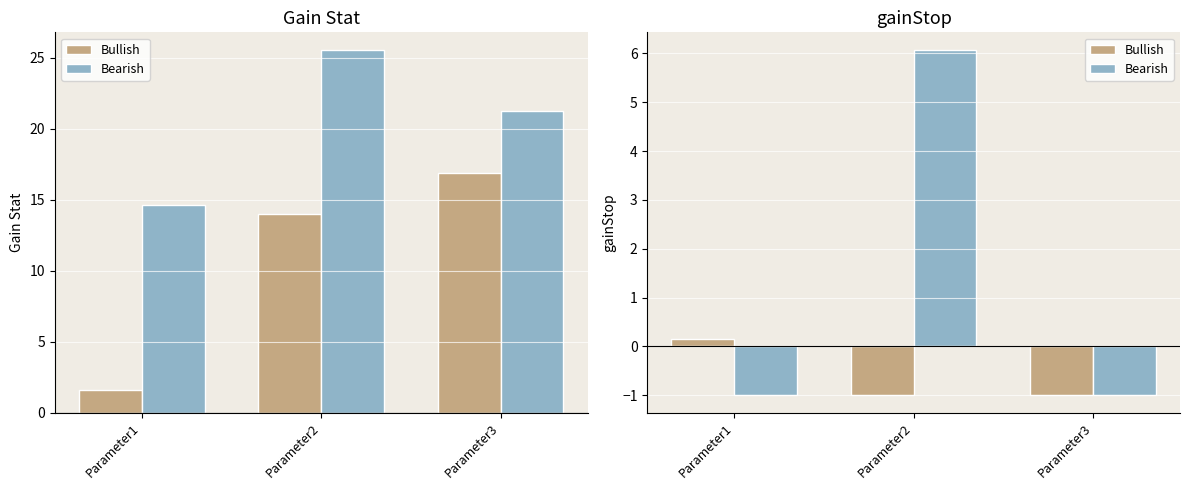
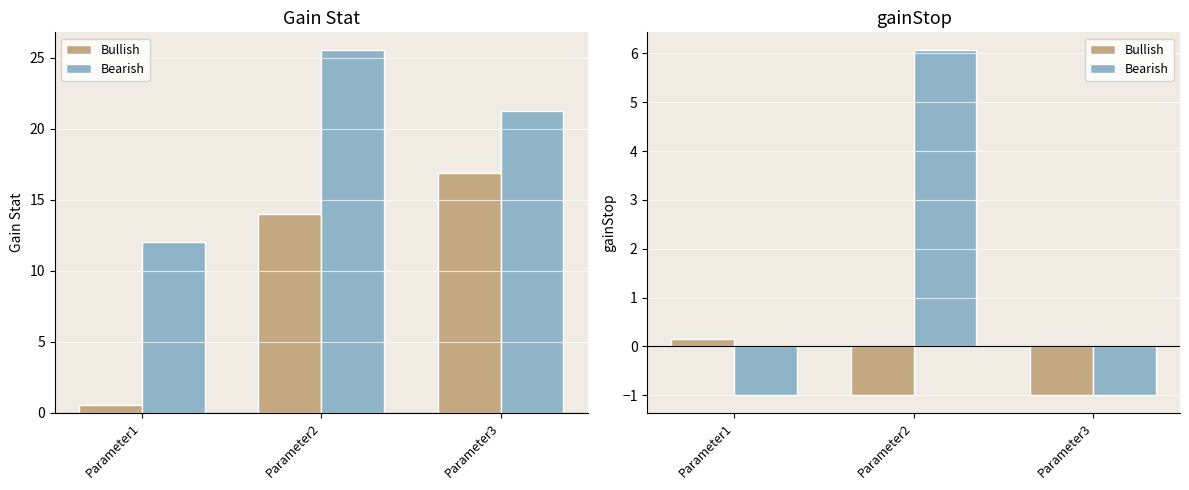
  {
    "Gain Stat": {
      "Bullish": {
-       "Parameter1": 1.6,
+       "Parameter1": 0.5,
        "Parameter2": 14.0,
        "Parameter3": 16.9
      },
      "Bearish": {
-       "Parameter1": 14.6,
+       "Parameter1": 12.1,
        "Parameter2": 25.5,
        "Parameter3": 21.2
      }
    },
    "gainStop": {
      "Bullish": {
        "Parameter1": 0.2,
        "Parameter2": -1.0,
        "Parameter3": -1.0
      },
      "Bearish": {
        "Parameter1": -1.0,
        "Parameter2": 6.1,
        "Parameter3": -1.0
      }
    }
  }
